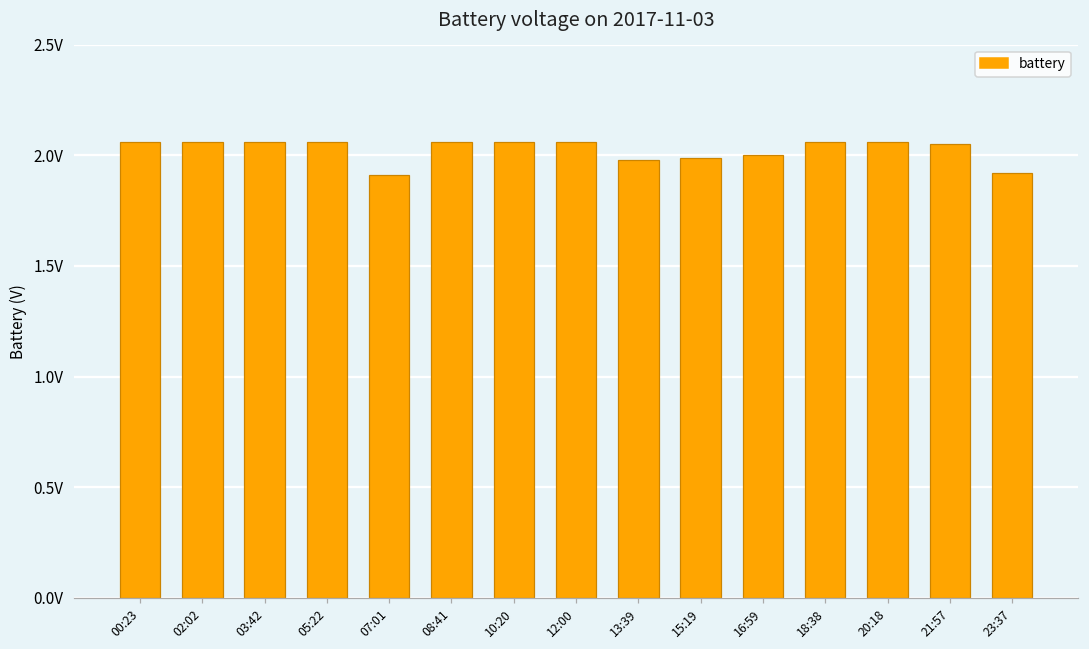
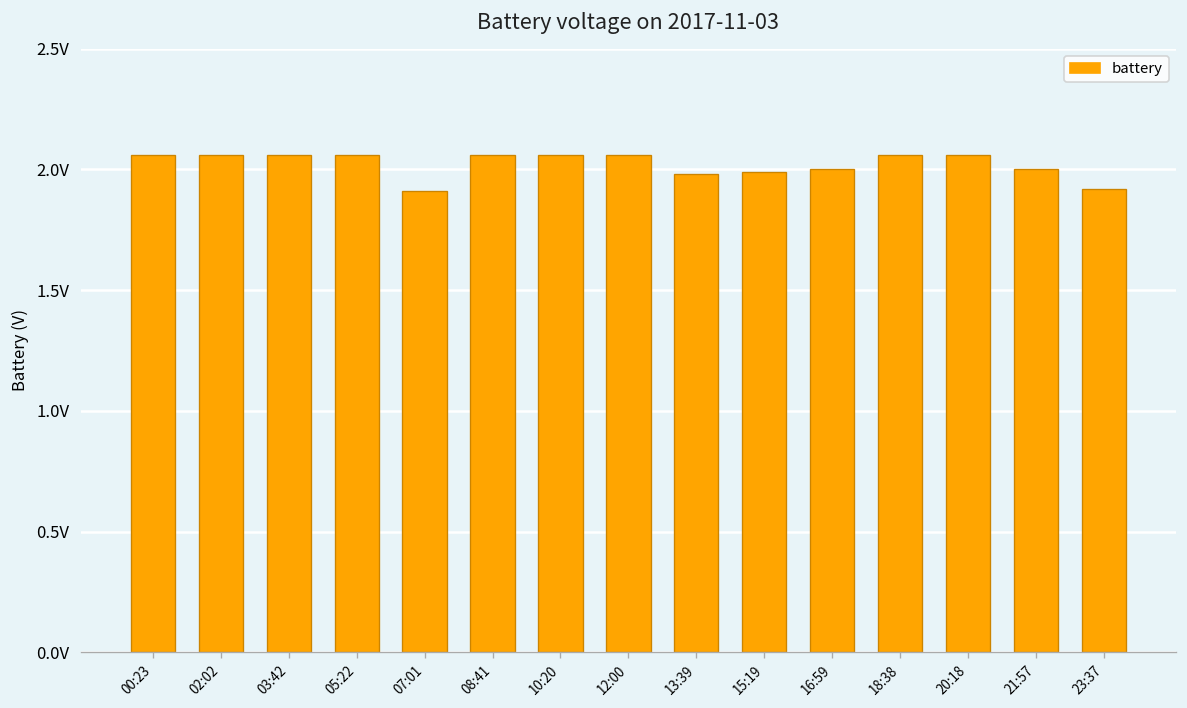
  {
    "00:23": "2.06V",
    "02:02": "2.06V",
    "03:42": "2.06V",
    "05:22": "2.06V",
    "07:01": "1.91V",
    "08:41": "2.06V",
    "10:20": "2.06V",
    "12:00": "2.06V",
    "13:39": "1.98V",
    "15:19": "1.99V",
    "16:59": "2.00V",
    "18:38": "2.06V",
    "20:18": "2.06V",
-   "21:57": "2.05V",
+   "21:57": "2.00V",
    "23:37": "1.92V"
  }
